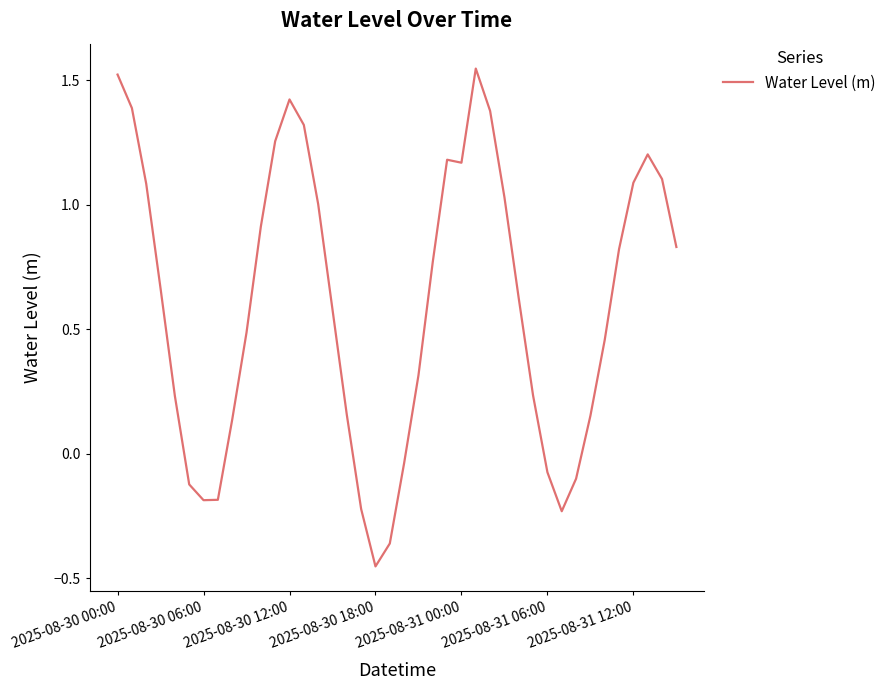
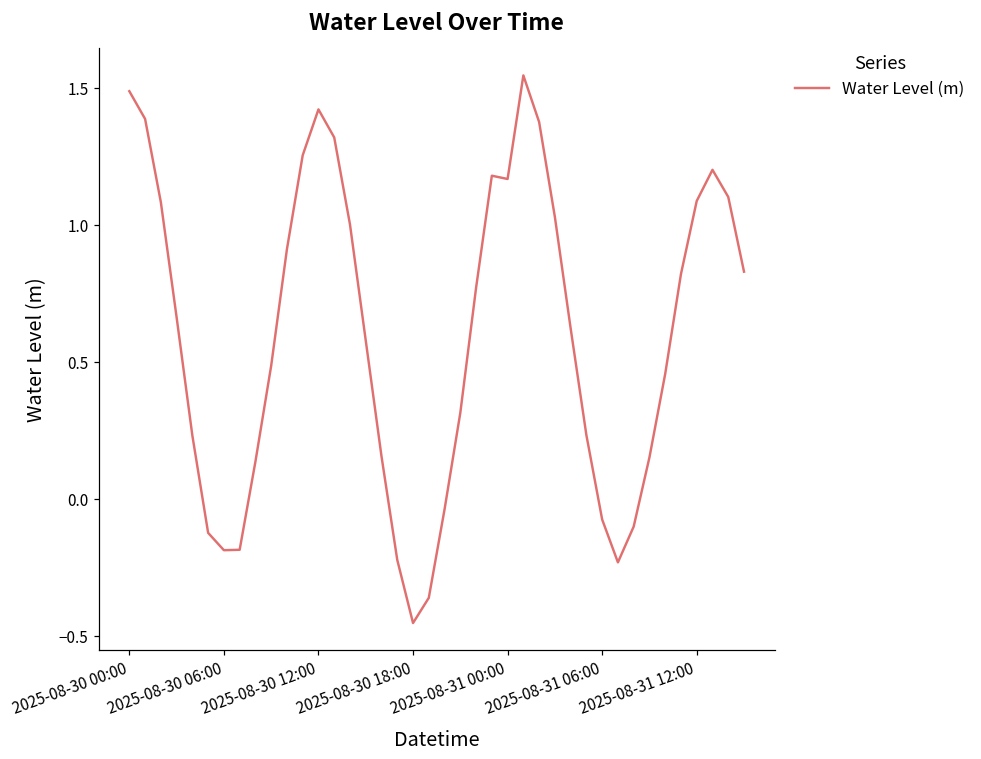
  {
-   "2025-08-30 00:00": 1.52,
+   "2025-08-30 00:00": 1.49,
    "2025-08-30 06:00": -0.19,
    "2025-08-30 12:00": 1.42,
    "2025-08-30 18:00": -0.45,
    "2025-08-31 00:00": 1.17,
    "2025-08-31 06:00": -0.07,
    "2025-08-31 12:00": 1.09
  }
